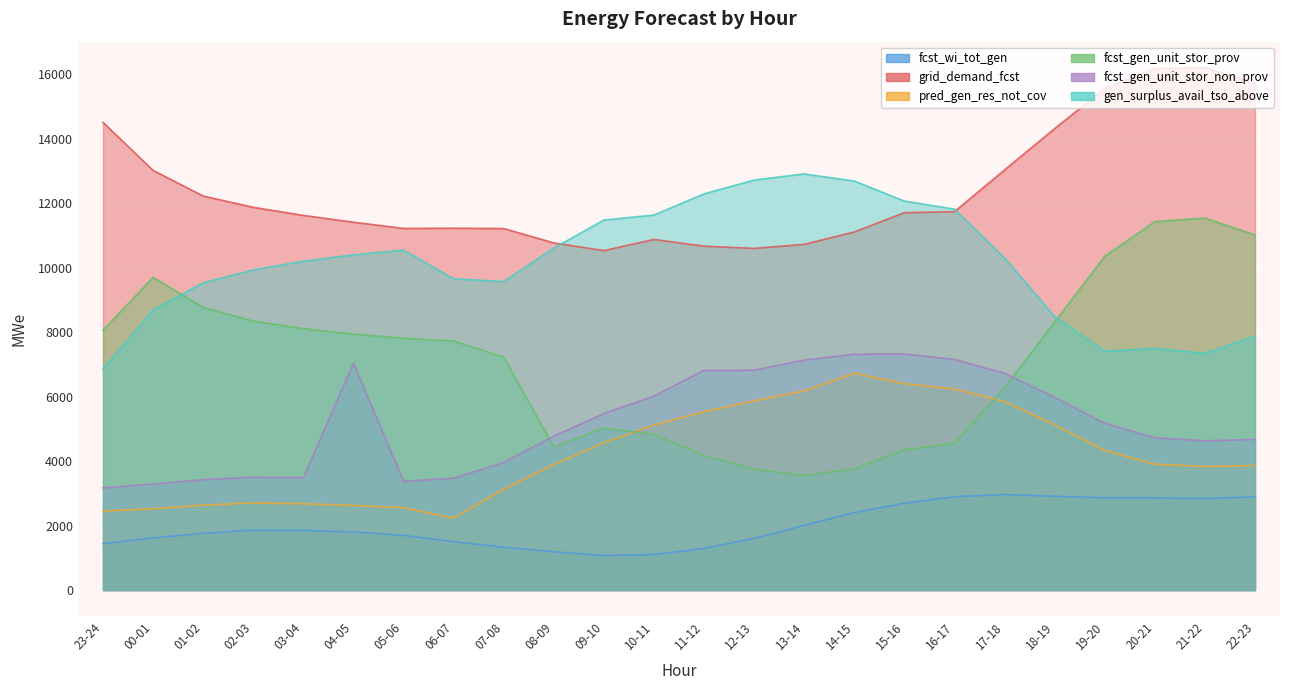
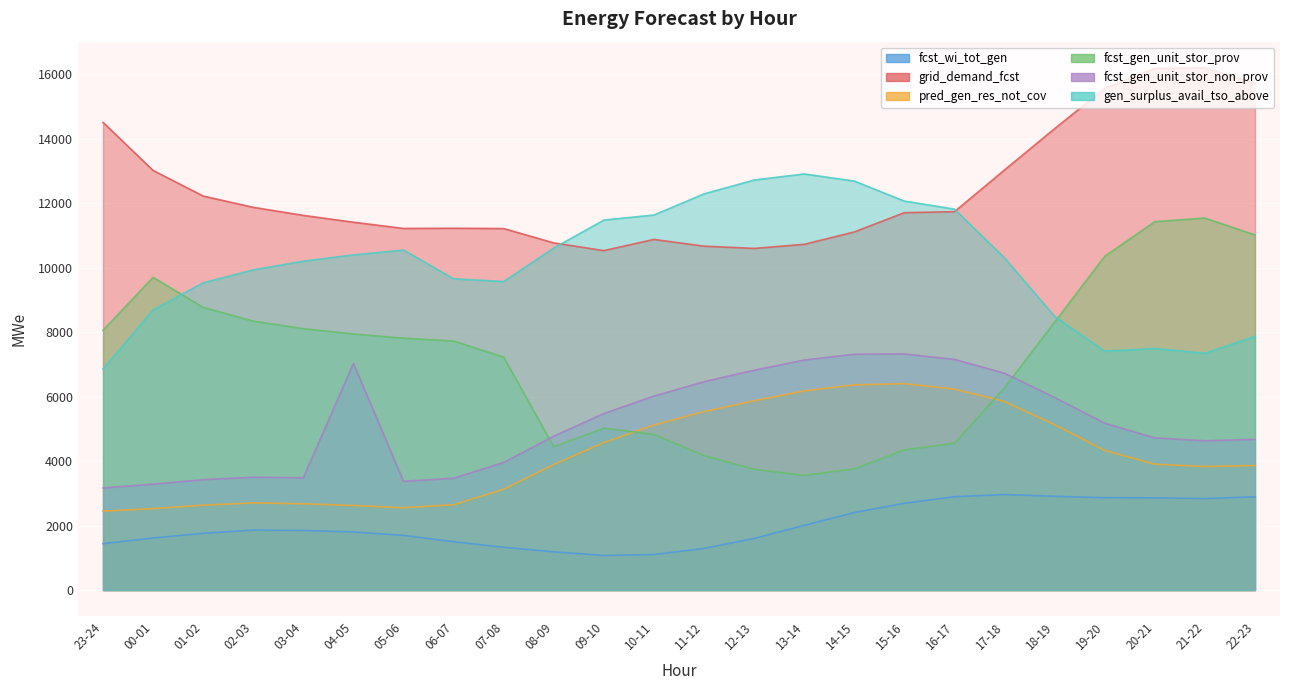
  {
    "grid_demand_fcst": {
      "23-24": 14500,
      "00-01": 13000,
      "01-02": 12200,
      "02-03": 11900,
      "03-04": 11600,
      "04-05": 11400,
      "05-06": 11200,
      "06-07": 11200,
      "07-08": 11200,
      "08-09": 10800,
      "09-10": 10500,
      "10-11": 10900,
      "11-12": 10700,
      "12-13": 10600,
      "13-14": 10700,
      "14-15": 11100,
      "15-16": 11700,
      "16-17": 11700,
      "17-18": 13000,
      "18-19": 14300
    },
    "pred_gen_res_not_cov": {
      "23-24": 2400,
      "00-01": 2500,
      "01-02": 2600,
      "02-03": 2700,
      "03-04": 2700,
      "04-05": 2600,
      "05-06": 2600,
-     "06-07": 2200,
+     "06-07": 2600,
      "07-08": 3100,
      "08-09": 3900,
      "09-10": 4600,
      "10-11": 5100,
      "11-12": 5500,
      "12-13": 5900,
      "13-14": 6200,
-     "14-15": 6700,
+     "14-15": 6400,
      "15-16": 6400,
      "16-17": 6200,
      "17-18": 5900,
      "18-19": 5100,
      "19-20": 4300,
      "20-21": 3900,
      "21-22": 3800,
      "22-23": 3900
    },
    "fcst_gen_unit_stor_prov": {
      "23-24": 8100,
      "00-01": 9700,
      "01-02": 8800,
      "02-03": 8300,
      "03-04": 8100,
      "04-05": 7900,
      "05-06": 7800,
      "06-07": 7700,
      "07-08": 7200,
      "08-09": 4400,
      "09-10": 5000,
      "10-11": 4800,
      "11-12": 4200,
      "12-13": 3700,
      "13-14": 3600,
      "14-15": 3800,
      "15-16": 4400,
      "16-17": 4600,
      "17-18": 6300,
      "18-19": 8300,
      "19-20": 10400,
      "20-21": 11400,
      "21-22": 11500,
      "22-23": 11000
    },
    "fcst_gen_unit_stor_non_prov": {
      "23-24": 3200,
      "00-01": 3300,
      "01-02": 3400,
      "02-03": 3500,
      "03-04": 3500,
      "04-05": 7000,
      "05-06": 3400,
      "06-07": 3500,
      "07-08": 4000,
      "08-09": 4800,
      "09-10": 5500,
      "10-11": 6000,
-     "11-12": 6800,
+     "11-12": 6500,
      "12-13": 6800,
      "13-14": 7100,
      "14-15": 7300,
      "15-16": 7300,
      "16-17": 7200,
      "17-18": 6700,
      "18-19": 6000,
      "19-20": 5200,
      "20-21": 4700,
      "21-22": 4600,
      "22-23": 4700
    }
  }
